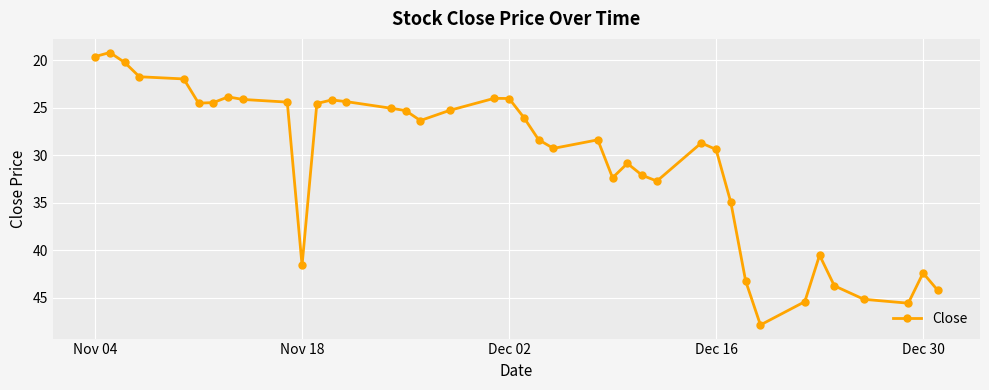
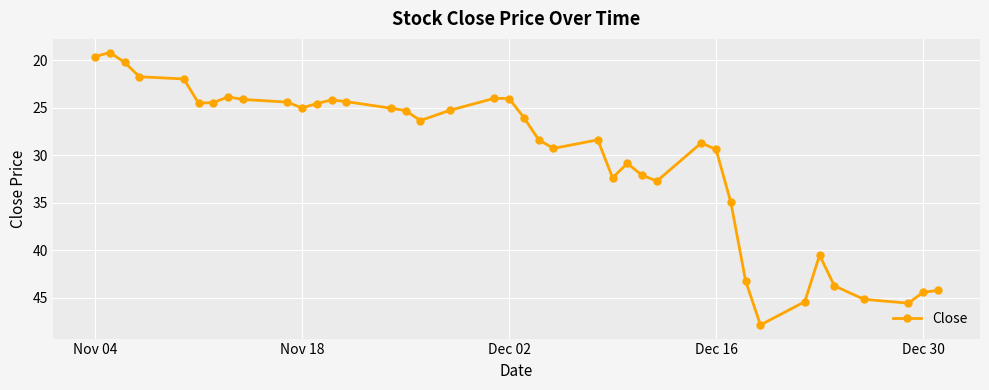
  {
    "Nov 04": 20,
-   "Nov 18": 42,
+   "Nov 18": 25,
    "Dec 02": 24,
    "Dec 16": 29,
-   "Dec 30": 42
+   "Dec 30": 44
  }
